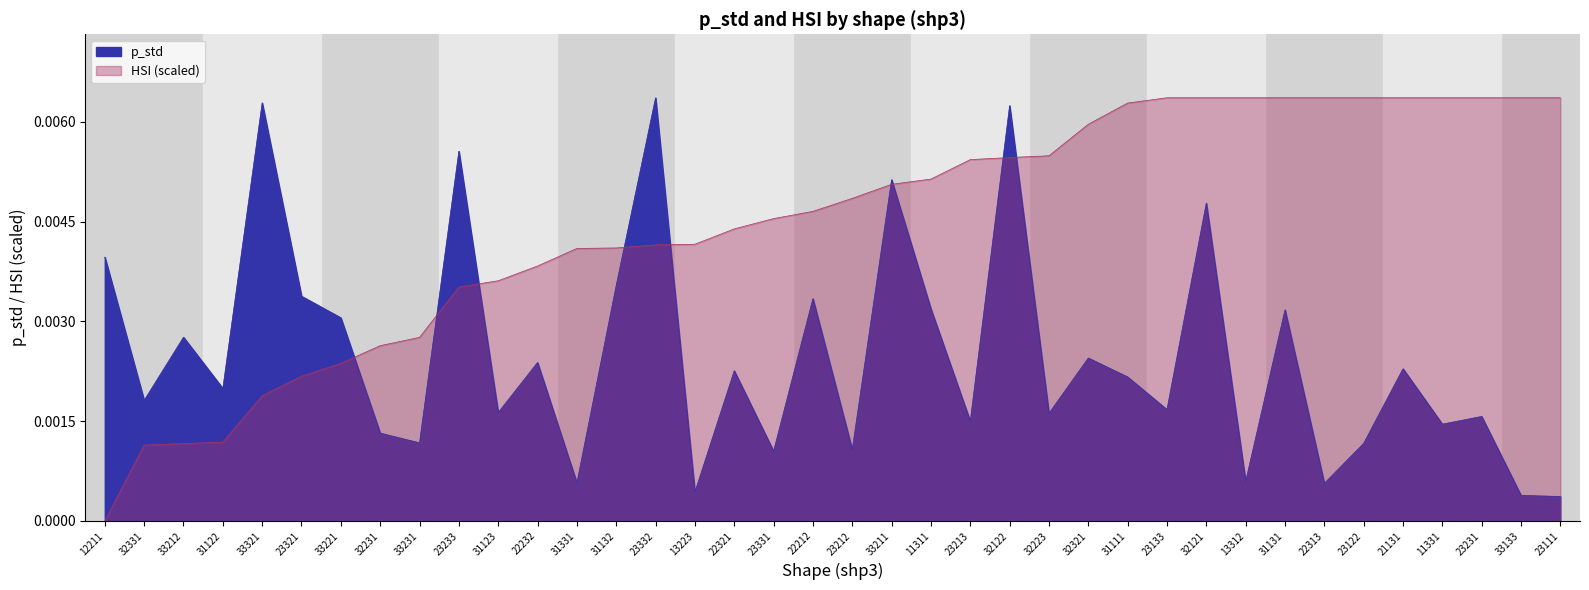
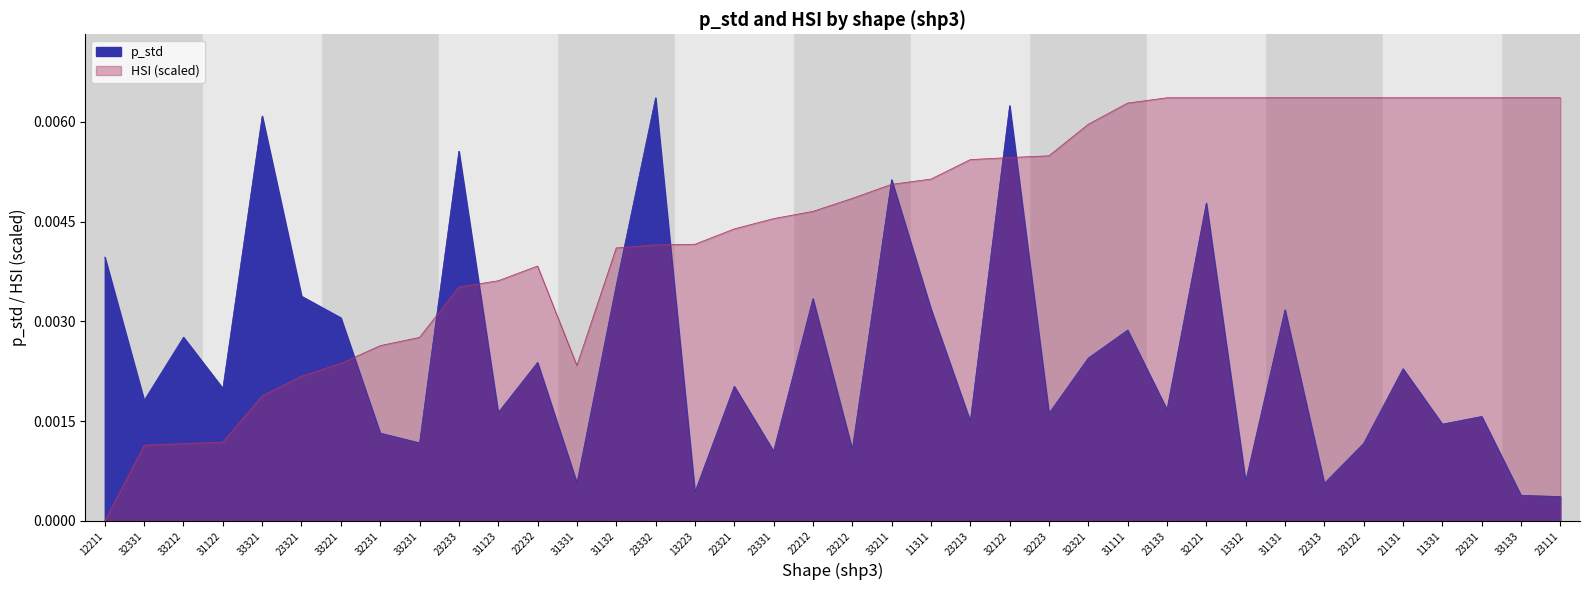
  {
    "p_std": {
      "12211": 0.0040,
      "32331": 0.0018,
      "33212": 0.0028,
      "31122": 0.0020,
-     "33321": 0.0063,
+     "33321": 0.0061,
      "23321": 0.0034,
      "33221": 0.0031,
      "32231": 0.0013,
      "33231": 0.0012,
      "23233": 0.0056,
      "31123": 0.0016,
      "22232": 0.0024,
      "31331": 0.0006,
      "31132": 0.0035,
      "23332": 0.0064,
      "13223": 0.0004,
-     "22321": 0.0023,
+     "22321": 0.0020,
      "23331": 0.0010,
      "22212": 0.0033,
      "23212": 0.0011,
      "33211": 0.0051,
      "11311": 0.0032,
      "23213": 0.0015,
      "32122": 0.0062,
      "32223": 0.0016,
      "32321": 0.0025,
-     "31111": 0.0022,
+     "31111": 0.0029,
      "23133": 0.0017,
      "32121": 0.0048,
      "13312": 0.0006,
      "31131": 0.0032,
      "22313": 0.0006,
      "23122": 0.0012,
      "21131": 0.0023,
      "11331": 0.0015,
      "23231": 0.0016,
      "33133": 0.0004,
      "23111": 0.0004
    },
    "HSI (scaled)": {
      "12211": 0.0000,
      "32331": 0.0011,
      "33212": 0.0012,
      "31122": 0.0012,
      "33321": 0.0019,
      "23321": 0.0022,
      "33221": 0.0024,
      "32231": 0.0026,
      "33231": 0.0028,
      "23233": 0.0035,
      "31123": 0.0036,
      "22232": 0.0038,
-     "31331": 0.0041,
+     "31331": 0.0023,
      "31132": 0.0041,
      "23332": 0.0042,
      "13223": 0.0042,
      "22321": 0.0044,
      "23331": 0.0045,
      "22212": 0.0047,
      "23212": 0.0049,
      "33211": 0.0051,
      "11311": 0.0051,
      "23213": 0.0054,
      "32122": 0.0055,
      "32223": 0.0055,
      "32321": 0.0060,
      "31111": 0.0063,
      "23133": 0.0064,
      "32121": 0.0064,
      "13312": 0.0064,
      "31131": 0.0064,
      "22313": 0.0064,
      "23122": 0.0064,
      "21131": 0.0064,
      "11331": 0.0064,
      "23231": 0.0064,
      "33133": 0.0064,
      "23111": 0.0064
    }
  }
